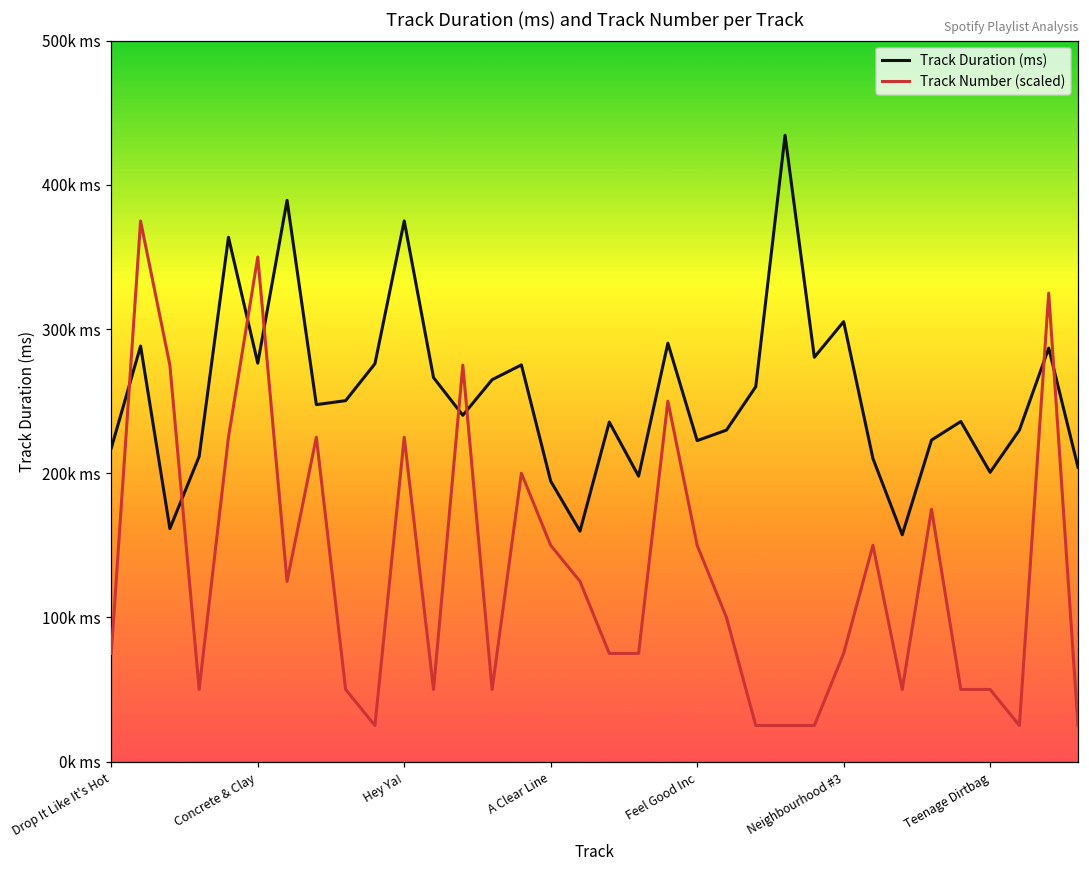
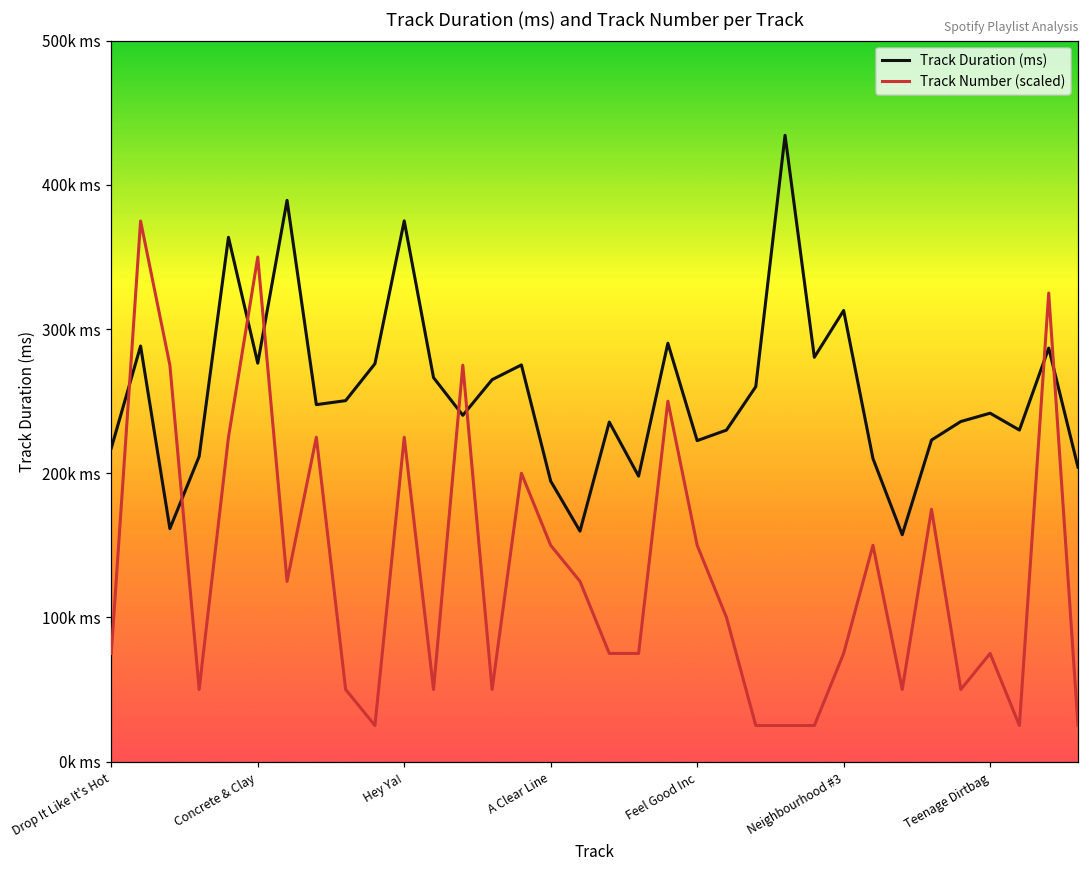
  {
    "Track Duration (ms)": {
      "Drop It Like It's Hot": "217k ms",
      "Concrete & Clay": "276k ms",
      "Hey Ya!": "375k ms",
      "A Clear Line": "195k ms",
      "Feel Good Inc": "223k ms",
-     "Neighbourhood #3": "305k ms",
-     "Teenage Dirtbag": "201k ms"
+     "Neighbourhood #3": "313k ms",
+     "Teenage Dirtbag": "242k ms"
    },
    "Track Number (scaled)": {
      "Drop It Like It's Hot": "75k ms",
      "Concrete & Clay": "350k ms",
      "Hey Ya!": "225k ms",
      "A Clear Line": "150k ms",
      "Feel Good Inc": "150k ms",
      "Neighbourhood #3": "75k ms",
-     "Teenage Dirtbag": "50k ms"
+     "Teenage Dirtbag": "75k ms"
    }
  }
